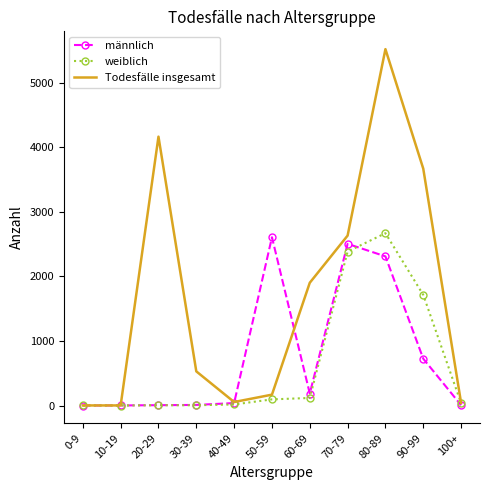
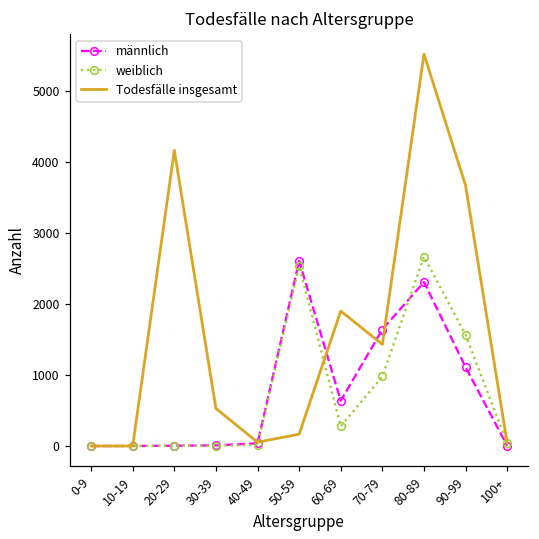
  {
    "männlich": {
      "50-59": 2600,
-     "60-69": 200,
-     "70-79": 2500,
+     "60-69": 600,
+     "70-79": 1600,
      "80-89": 2300,
-     "90-99": 700
+     "90-99": 1100
    },
    "weiblich": {
-     "50-59": 100,
-     "60-69": 100,
-     "70-79": 2400,
+     "50-59": 2500,
+     "60-69": 300,
+     "70-79": 1000,
      "80-89": 2700,
-     "90-99": 1700
+     "90-99": 1600
    },
    "Todesfälle insgesamt": {
      "20-29": 4200,
      "30-39": 500,
      "50-59": 200,
      "60-69": 1900,
-     "70-79": 2600,
+     "70-79": 1400,
      "80-89": 5500,
      "90-99": 3700
    }
  }
